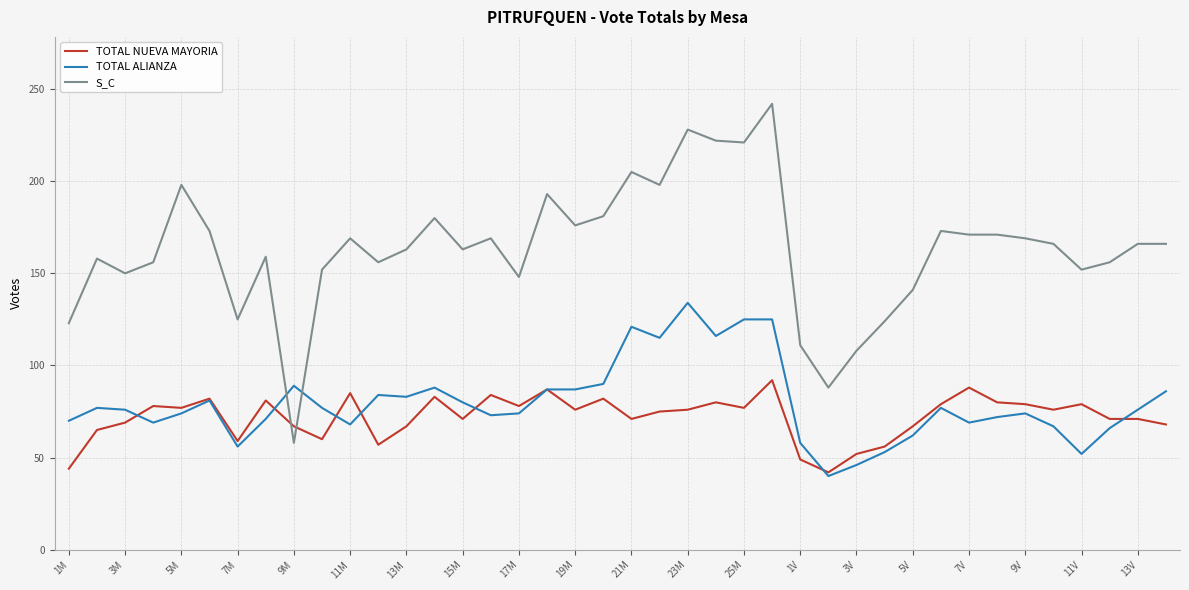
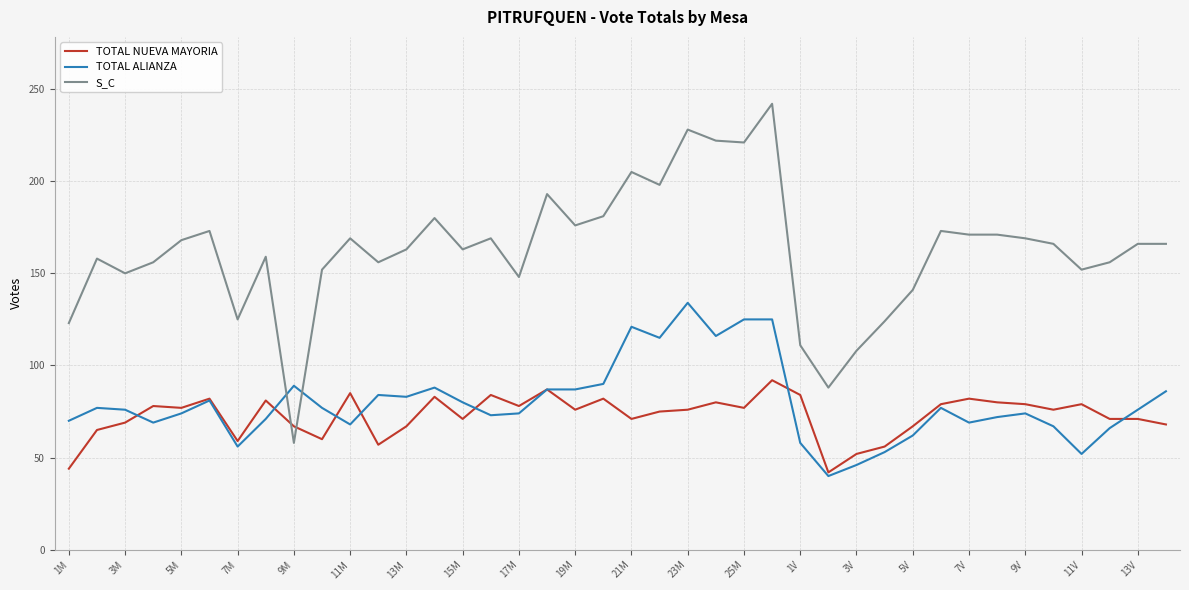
  {
    "TOTAL NUEVA MAYORIA": {
      "1M": 44,
      "3M": 69,
      "5M": 77,
      "7M": 59,
      "9M": 67,
      "11M": 85,
      "13M": 67,
      "15M": 71,
      "17M": 78,
      "19M": 76,
      "21M": 71,
      "23M": 76,
      "25M": 77,
-     "1V": 49,
+     "1V": 84,
      "3V": 52,
      "5V": 67,
-     "7V": 88,
+     "7V": 82,
      "9V": 79,
      "11V": 79,
      "13V": 71
    },
    "TOTAL ALIANZA": {
      "1M": 70,
      "3M": 76,
      "5M": 74,
      "7M": 56,
      "9M": 89,
      "11M": 68,
      "13M": 83,
      "15M": 80,
      "17M": 74,
      "19M": 87,
      "21M": 121,
      "23M": 134,
      "25M": 125,
      "1V": 58,
      "3V": 46,
      "5V": 62,
      "7V": 69,
      "9V": 74,
      "11V": 52,
      "13V": 76
    },
    "S_C": {
      "1M": 123,
      "3M": 150,
-     "5M": 198,
+     "5M": 168,
      "7M": 125,
      "9M": 58,
      "11M": 169,
      "13M": 163,
      "15M": 163,
      "17M": 148,
      "19M": 176,
      "21M": 205,
      "23M": 228,
      "25M": 221,
      "1V": 111,
      "3V": 108,
      "5V": 141,
      "7V": 171,
      "9V": 169,
      "11V": 152,
      "13V": 166
    }
  }
